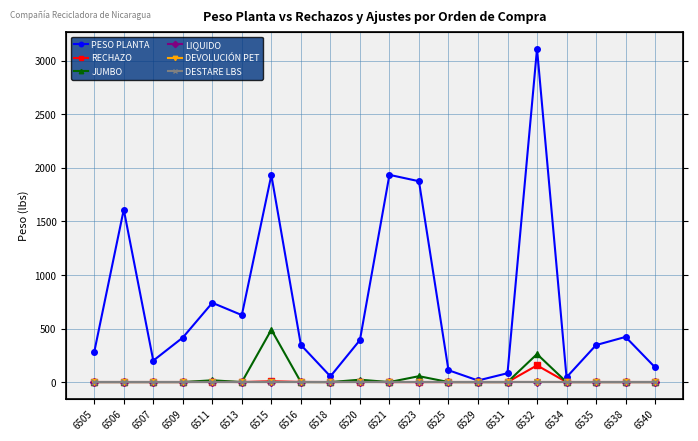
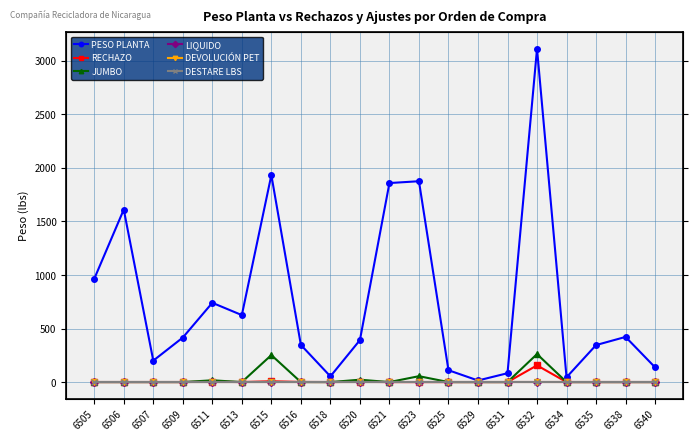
  {
    "PESO PLANTA": {
-     "6505": 280,
+     "6505": 960,
      "6506": 1610,
      "6507": 200,
      "6509": 420,
      "6511": 740,
      "6513": 630,
      "6515": 1930,
      "6516": 350,
      "6518": 50,
      "6520": 390,
-     "6521": 1940,
+     "6521": 1860,
      "6523": 1880,
      "6525": 110,
      "6531": 80,
      "6532": 3110,
      "6534": 40,
      "6535": 350,
      "6538": 420,
      "6540": 140
    },
    "RECHAZO": {
      "6532": 160
    },
    "JUMBO": {
-     "6515": 490,
+     "6515": 250,
      "6523": 60,
      "6532": 260
    },
    "DESTARE LBS": {
      "6532": 0
    }
  }
